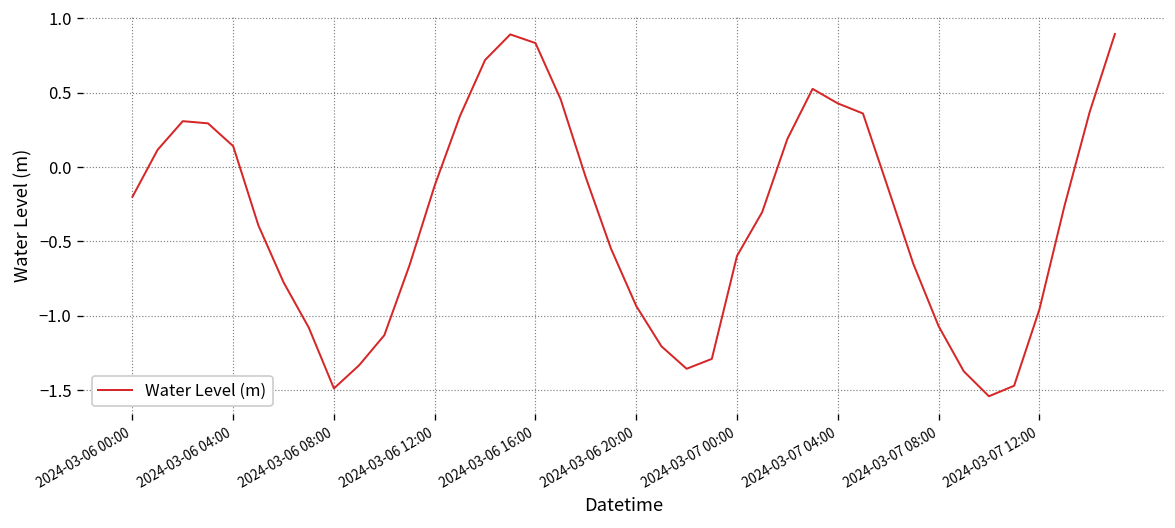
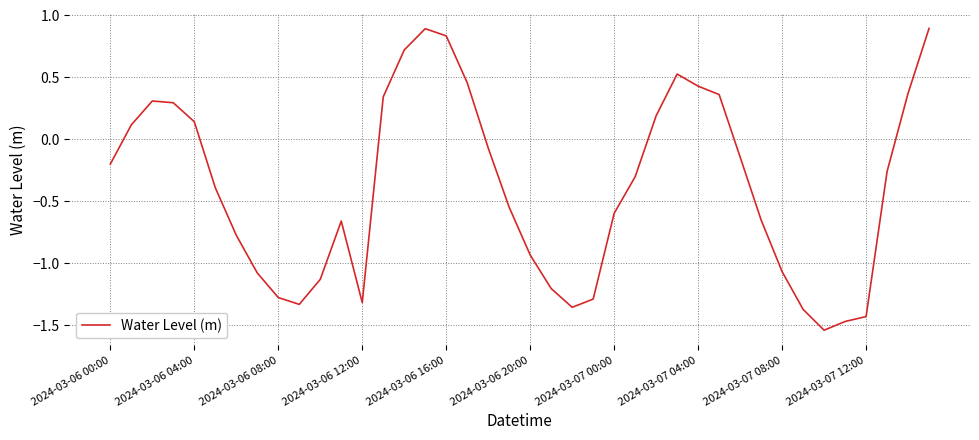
  {
    "2024-03-06 00:00": -0.20,
    "2024-03-06 04:00": 0.14,
-   "2024-03-06 08:00": -1.49,
-   "2024-03-06 12:00": -0.12,
+   "2024-03-06 08:00": -1.28,
+   "2024-03-06 12:00": -1.32,
    "2024-03-06 16:00": 0.83,
    "2024-03-06 20:00": -0.94,
    "2024-03-07 00:00": -0.60,
    "2024-03-07 04:00": 0.43,
    "2024-03-07 08:00": -1.07,
-   "2024-03-07 12:00": -0.96
+   "2024-03-07 12:00": -1.43
  }
